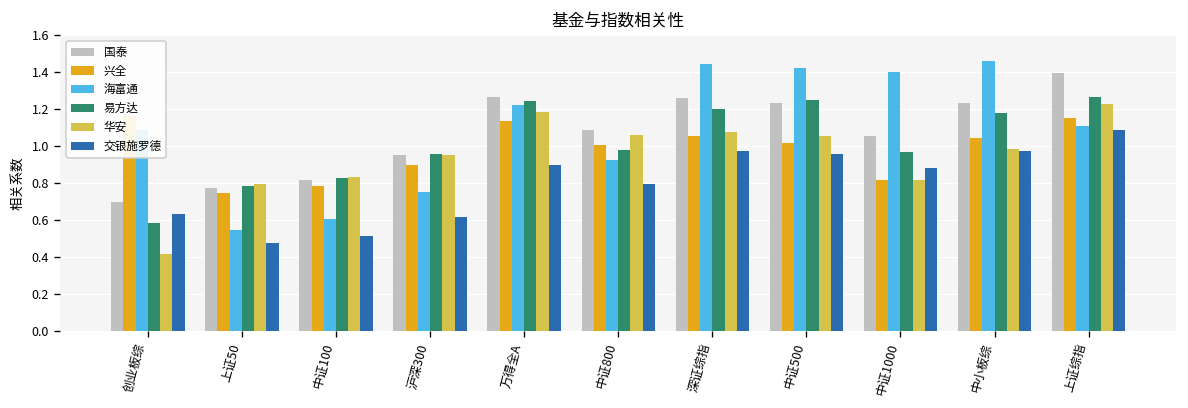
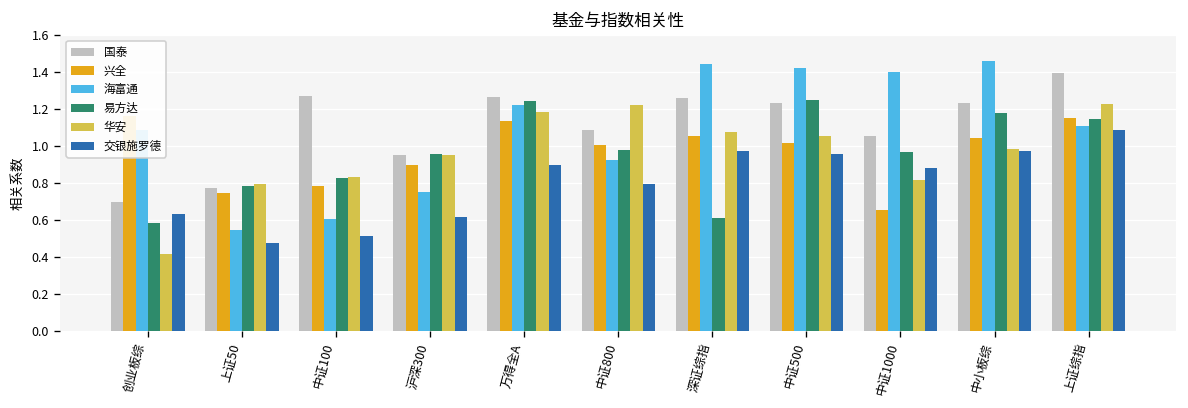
  {
    "国泰": {
      "创业板综": 0.70,
      "上证50": 0.77,
-     "中证100": 0.81,
+     "中证100": 1.27,
      "沪深300": 0.95,
      "万得全A": 1.27,
      "中证800": 1.08,
      "深证综指": 1.26,
      "中证500": 1.24,
      "中证1000": 1.05,
      "中小板综": 1.23,
      "上证综指": 1.40
    },
    "兴全": {
      "上证50": 0.74,
      "中证100": 0.78,
      "沪深300": 0.90,
      "万得全A": 1.13,
      "中证800": 1.00,
      "深证综指": 1.06,
      "中证500": 1.02,
-     "中证1000": 0.82,
+     "中证1000": 0.65,
      "中小板综": 1.04,
      "上证综指": 1.15
    },
    "海富通": {
      "上证50": 0.55,
      "中证100": 0.61,
      "沪深300": 0.75,
      "万得全A": 1.22,
      "中证800": 0.92,
      "深证综指": 1.44,
      "中证500": 1.42,
      "中证1000": 1.40,
      "中小板综": 1.46,
      "上证综指": 1.11
    },
    "易方达": {
      "创业板综": 0.58,
      "上证50": 0.78,
      "中证100": 0.83,
      "沪深300": 0.96,
      "万得全A": 1.24,
      "中证800": 0.98,
-     "深证综指": 1.20,
+     "深证综指": 0.61,
      "中证500": 1.25,
      "中证1000": 0.97,
      "中小板综": 1.18,
-     "上证综指": 1.26
+     "上证综指": 1.15
    },
    "华安": {
      "创业板综": 0.42,
      "上证50": 0.80,
      "中证100": 0.83,
      "沪深300": 0.95,
      "万得全A": 1.18,
-     "中证800": 1.06,
+     "中证800": 1.22,
      "深证综指": 1.07,
      "中证500": 1.05,
      "中证1000": 0.81,
      "中小板综": 0.98,
      "上证综指": 1.23
    },
    "交银施罗德": {
      "创业板综": 0.63,
      "上证50": 0.47,
      "中证100": 0.51,
      "沪深300": 0.61,
      "万得全A": 0.90,
      "中证800": 0.80,
      "深证综指": 0.97,
      "中证500": 0.95,
      "中证1000": 0.88,
      "中小板综": 0.97,
      "上证综指": 1.09
    }
  }
